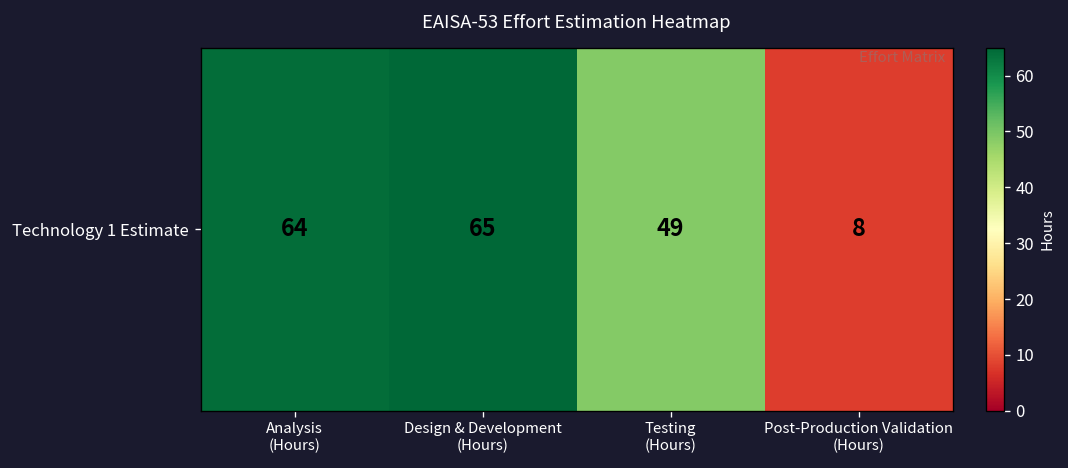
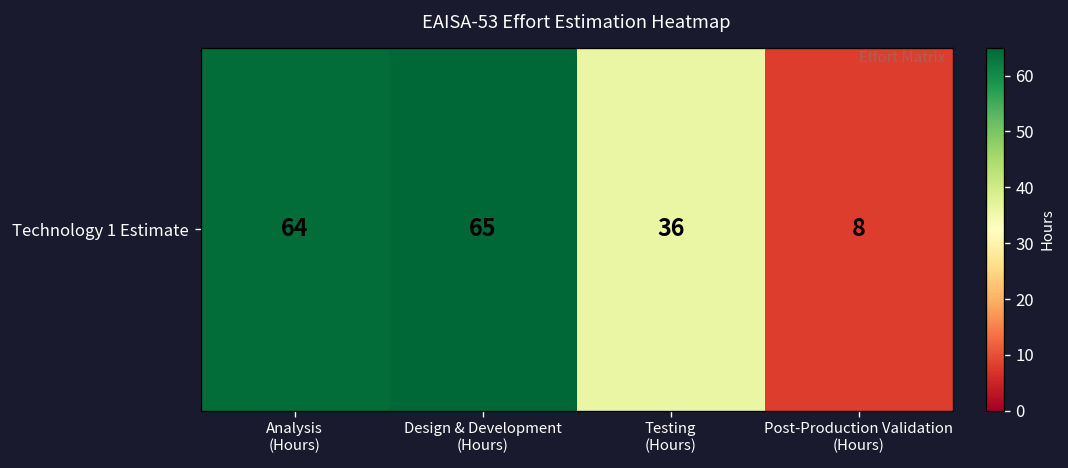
  {
    "Technology 1 Estimate": {
      "Analysis (Hours)": 64,
      "Design & Development (Hours)": 65,
-     "Testing (Hours)": 49
+     "Testing (Hours)": 36
    }
  }
